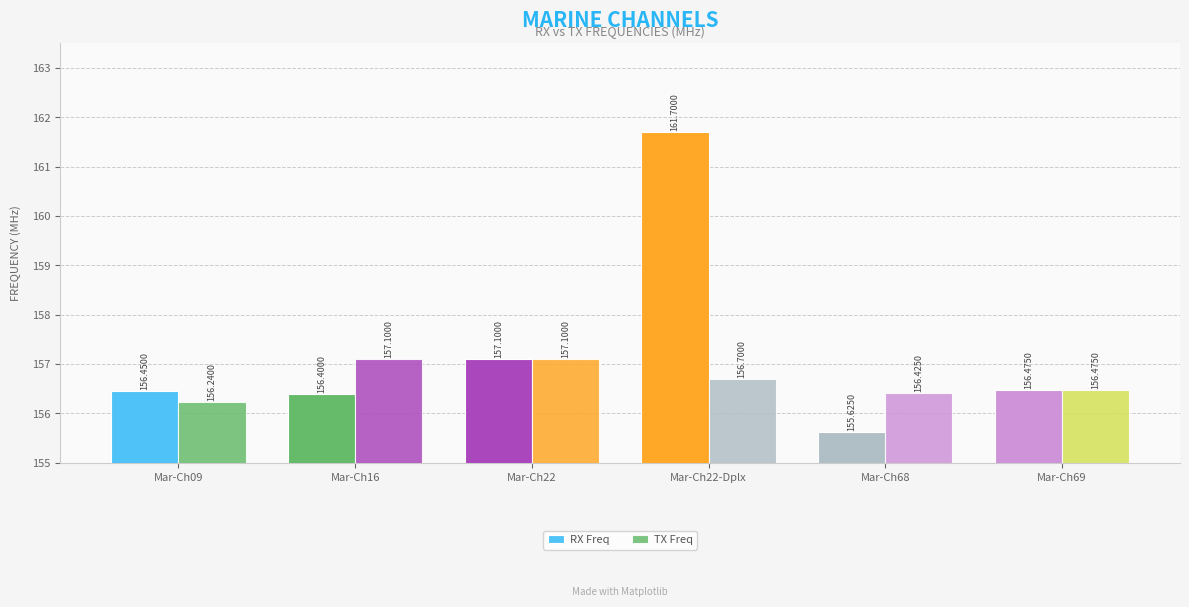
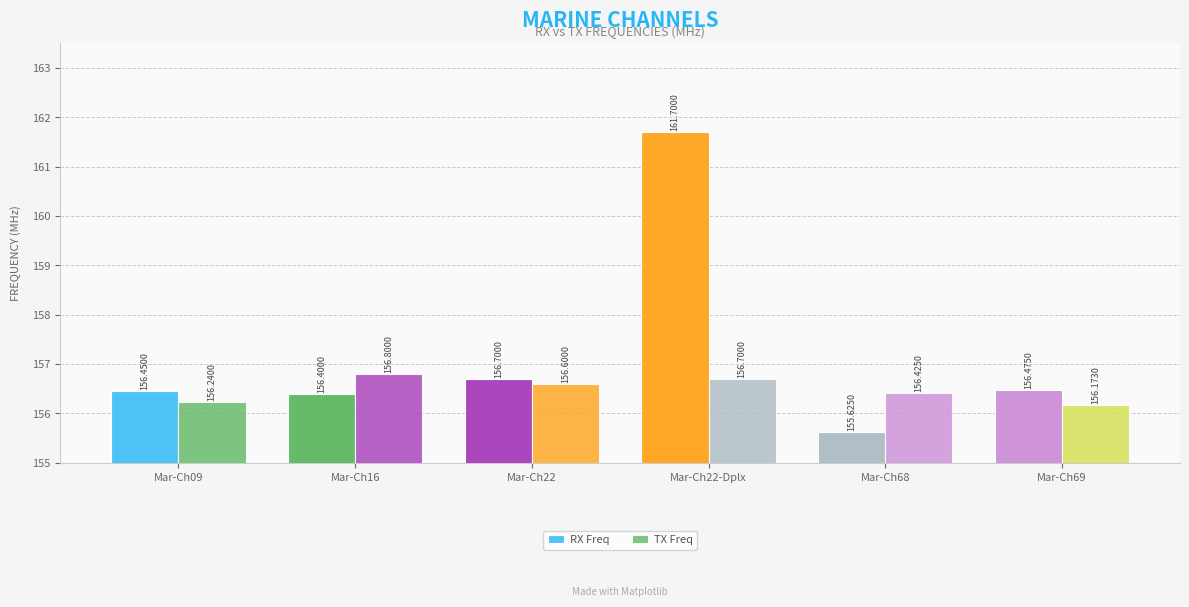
  {
    "RX Freq": {
      "Mar-Ch09": 156.4500,
      "Mar-Ch16": 156.4000,
-     "Mar-Ch22": 157.1000,
+     "Mar-Ch22": 156.7000,
      "Mar-Ch22-Dplx": 161.7000,
      "Mar-Ch68": 155.6250,
      "Mar-Ch69": 156.4750
    },
    "TX Freq": {
      "Mar-Ch09": 156.2400,
-     "Mar-Ch16": 157.1000,
-     "Mar-Ch22": 157.1000,
+     "Mar-Ch16": 156.8000,
+     "Mar-Ch22": 156.6000,
      "Mar-Ch22-Dplx": 156.7000,
      "Mar-Ch68": 156.4250,
-     "Mar-Ch69": 156.4750
+     "Mar-Ch69": 156.1730
    }
  }
